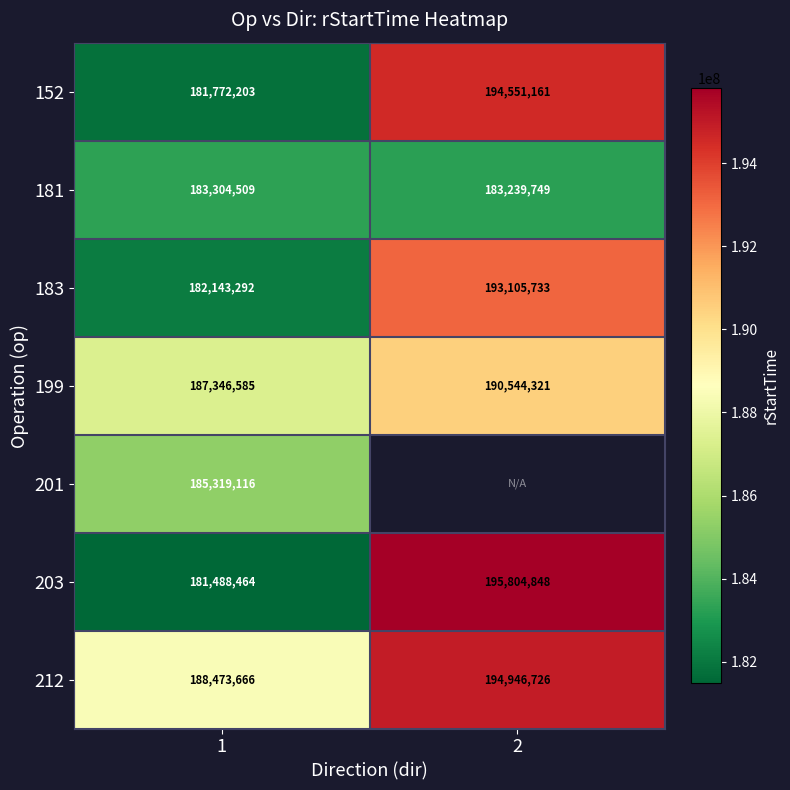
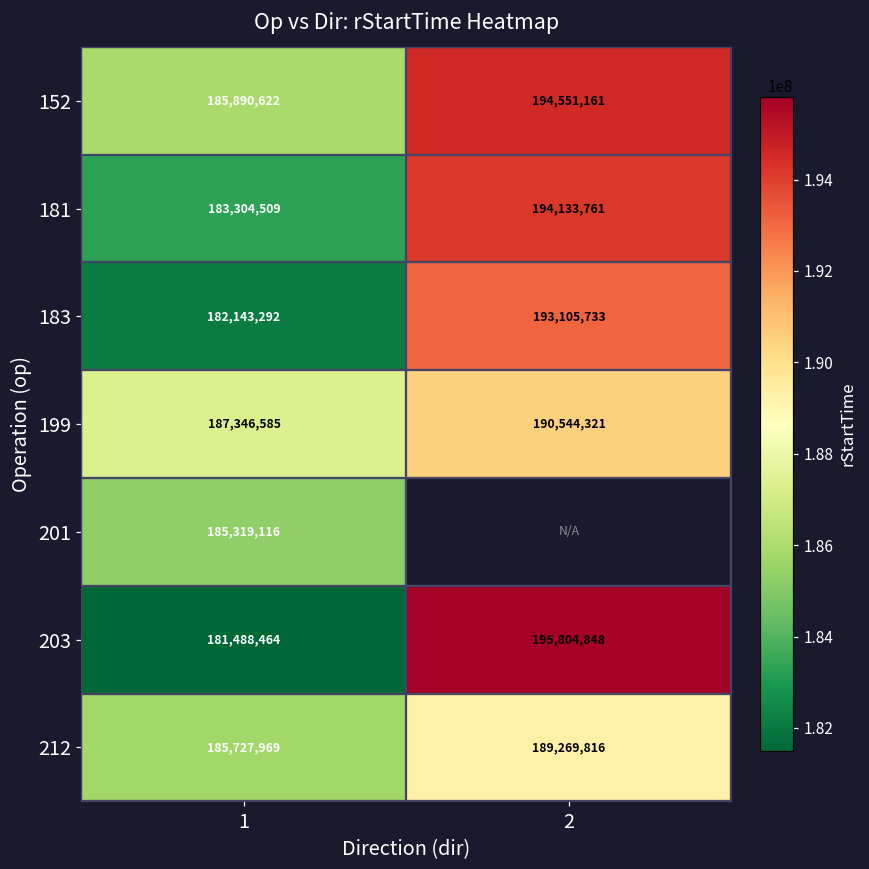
  {
    "152": {
-     "1": "181,772,203",
+     "1": "185,890,622",
      "2": "194,551,161"
    },
    "181": {
      "1": "183,304,509",
-     "2": "183,239,749"
+     "2": "194,133,761"
    },
    "183": {
      "1": "182,143,292",
      "2": "193,105,733"
    },
    "199": {
      "1": "187,346,585",
      "2": "190,544,321"
    },
    "201": {
      "1": "185,319,116"
    },
    "203": {
      "1": "181,488,464",
      "2": "195,804,848"
    },
    "212": {
-     "1": "188,473,666",
-     "2": "194,946,726"
+     "1": "185,727,969",
+     "2": "189,269,816"
    }
  }
